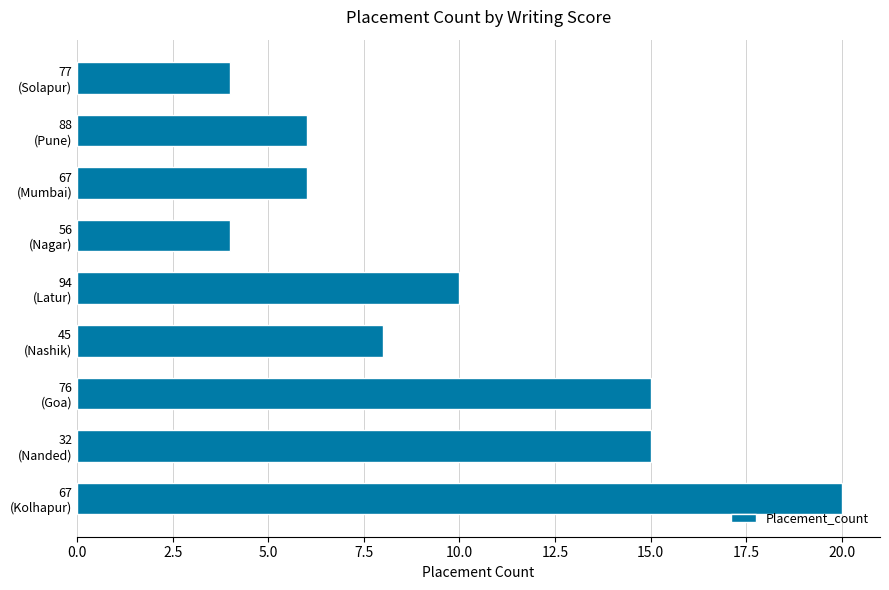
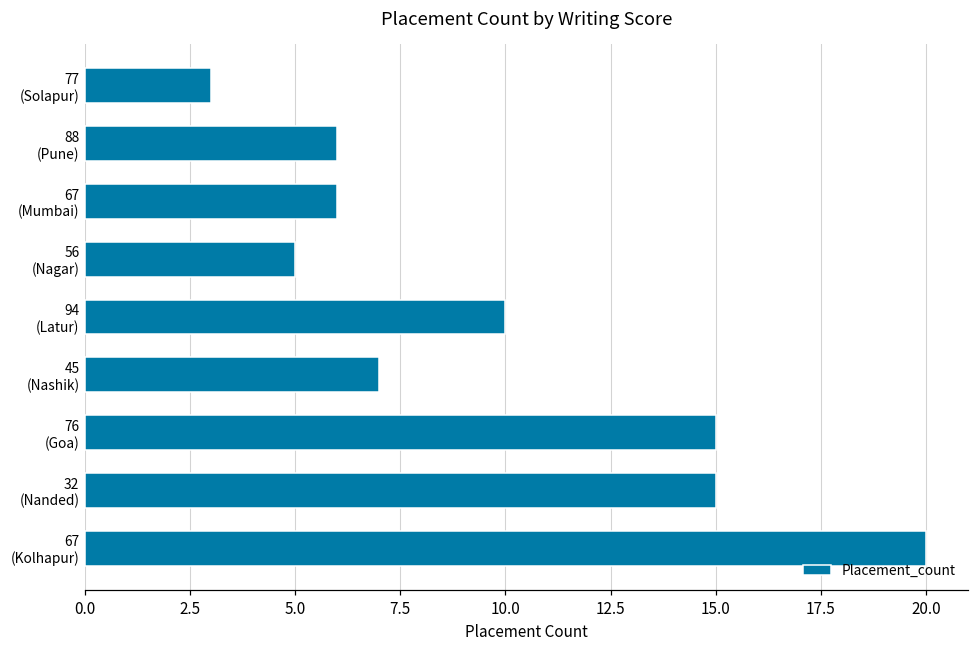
  {
-   "77 (Solapur)": 4,
+   "77 (Solapur)": 3,
    "88 (Pune)": 6,
    "67 (Mumbai)": 6,
-   "56 (Nagar)": 4,
+   "56 (Nagar)": 5,
    "94 (Latur)": 10,
-   "45 (Nashik)": 8,
+   "45 (Nashik)": 7,
    "76 (Goa)": 15,
    "32 (Nanded)": 15,
    "67 (Kolhapur)": 20
  }
